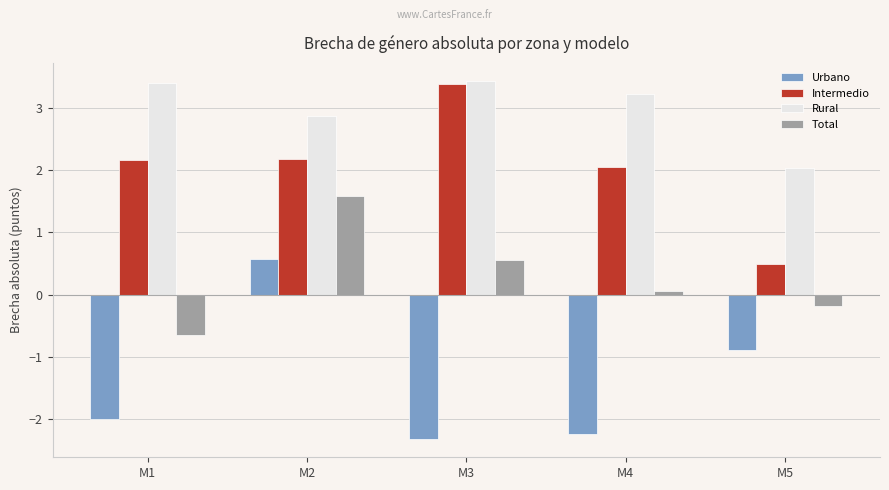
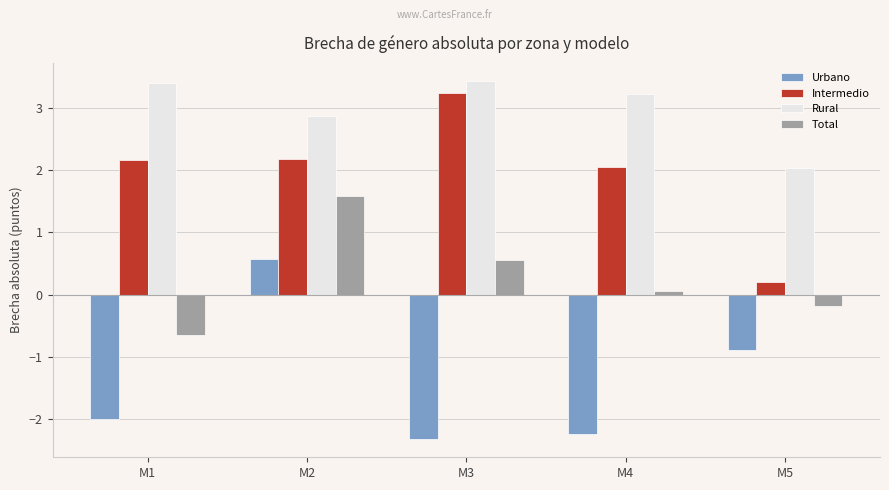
  {
    "Intermedio": {
      "M1": 2.2,
      "M2": 2.2,
-     "M3": 3.4,
+     "M3": 3.2,
      "M4": 2.1,
-     "M5": 0.5
+     "M5": 0.2
    },
    "Rural": {
      "M1": 3.4,
      "M2": 2.9,
      "M3": 3.4,
      "M4": 3.2,
      "M5": 2.0
    }
  }
